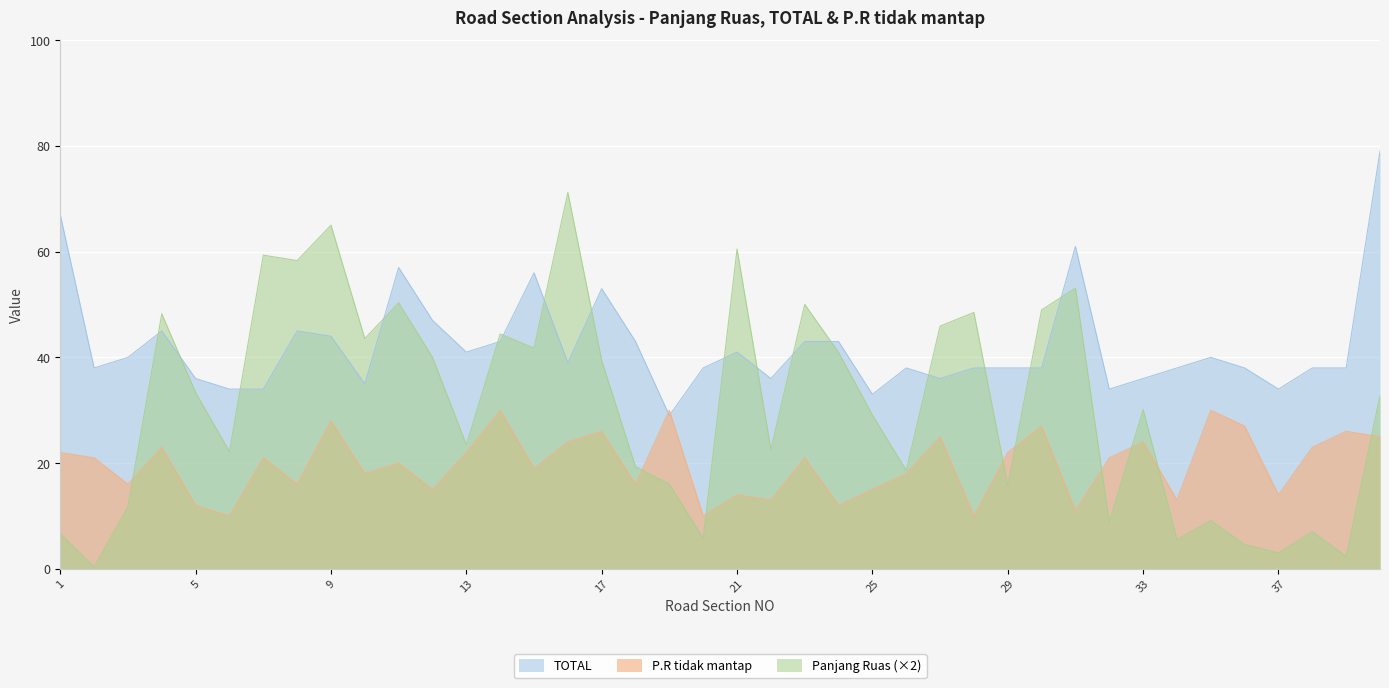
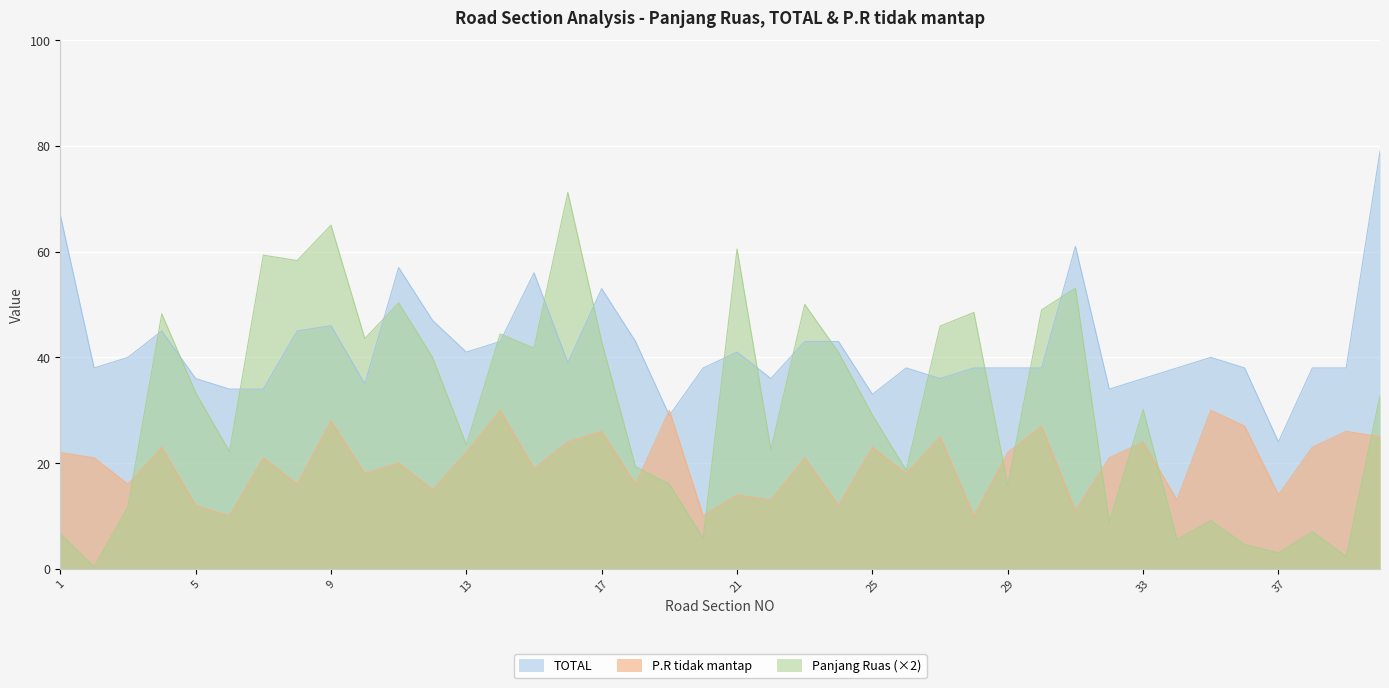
  {
    "TOTAL": {
      "1": 67,
      "5": 36,
-     "9": 44,
+     "9": 46,
      "13": 41,
      "17": 53,
      "21": 41,
      "25": 33,
      "29": 38,
      "33": 36,
-     "37": 34
+     "37": 24
    },
    "P.R tidak mantap": {
      "1": 22,
      "5": 12,
      "9": 28,
      "13": 22,
      "17": 26,
      "21": 14,
-     "25": 15,
+     "25": 23,
      "29": 22,
      "33": 24,
      "37": 14
    },
    "Panjang Ruas (×2)": {
      "1": 7,
      "5": 33,
      "9": 65,
      "13": 23,
-     "17": 39,
+     "17": 43,
      "21": 61,
      "25": 29,
      "29": 16,
      "33": 30,
      "37": 3
    }
  }
